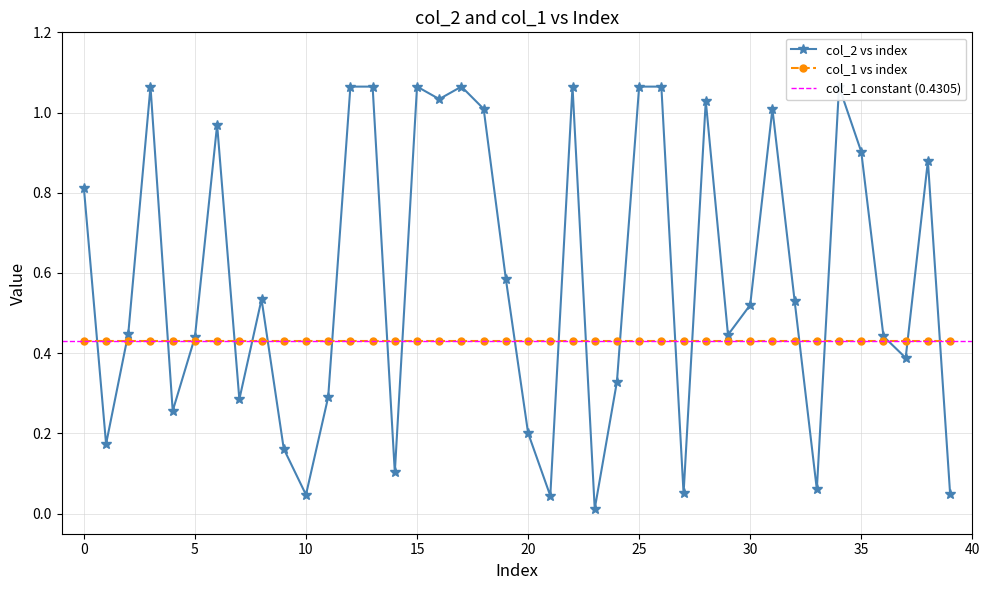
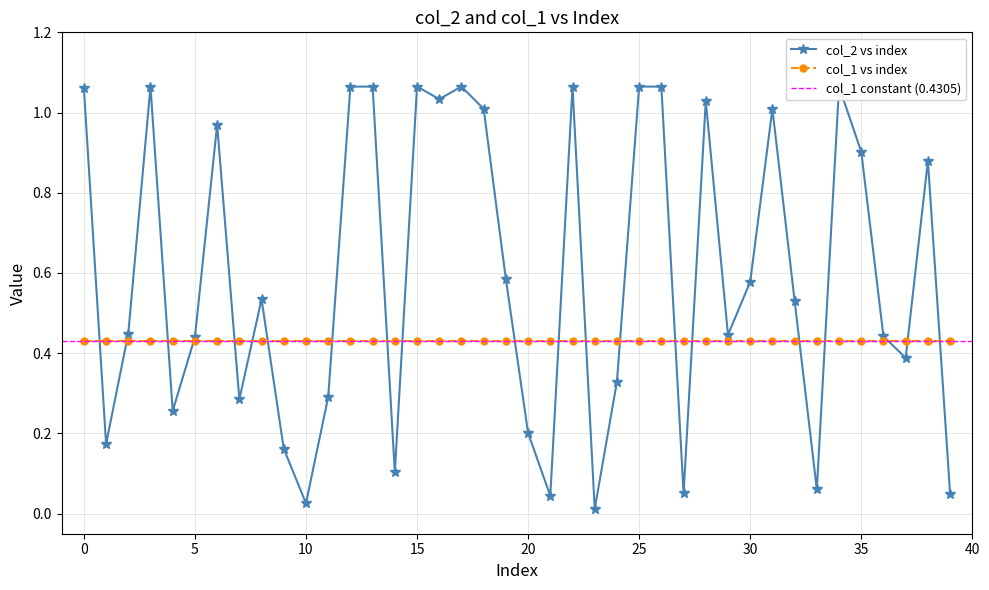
  {
    "col_2 vs index": {
-     "0": 0.81,
+     "0": 1.06,
      "5": 0.44,
-     "10": 0.05,
+     "10": 0.03,
      "15": 1.06,
      "20": 0.20,
      "25": 1.06,
-     "30": 0.52,
+     "30": 0.58,
      "35": 0.90
    },
    "col_1 vs index": {
      "0": 0.43,
      "5": 0.43,
      "10": 0.43,
      "15": 0.43,
      "20": 0.43,
      "25": 0.43,
      "30": 0.43,
      "35": 0.43
    }
  }
